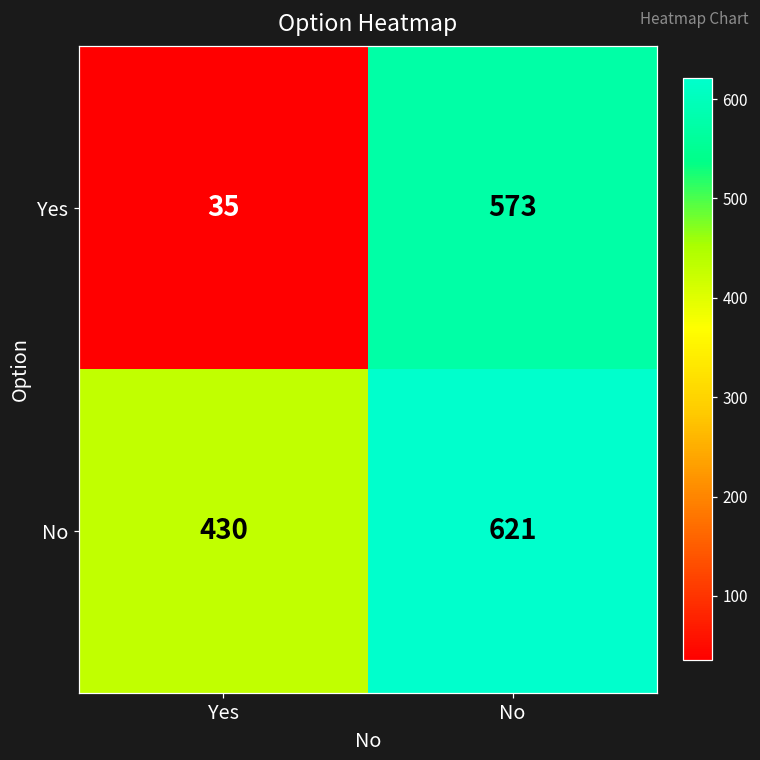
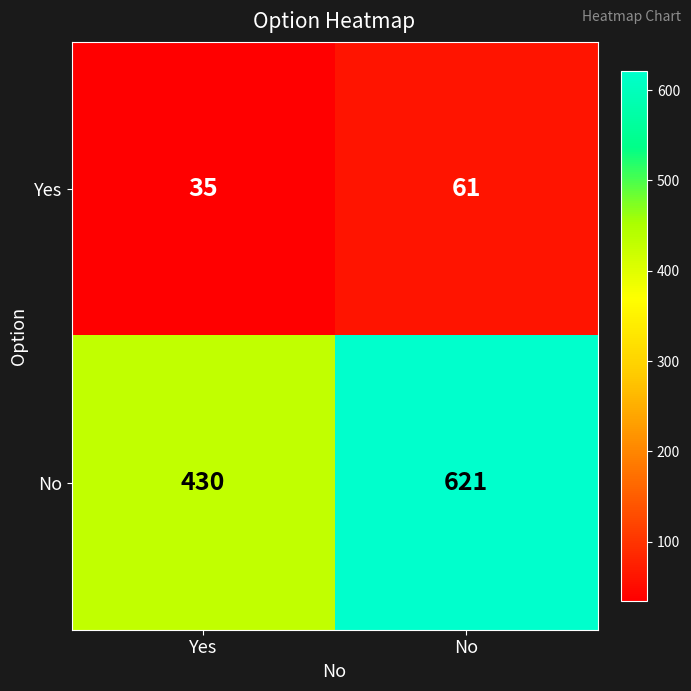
  {
    "Yes": {
      "Yes": 35,
-     "No": 573
+     "No": 61
    },
    "No": {
      "Yes": 430,
      "No": 621
    }
  }
